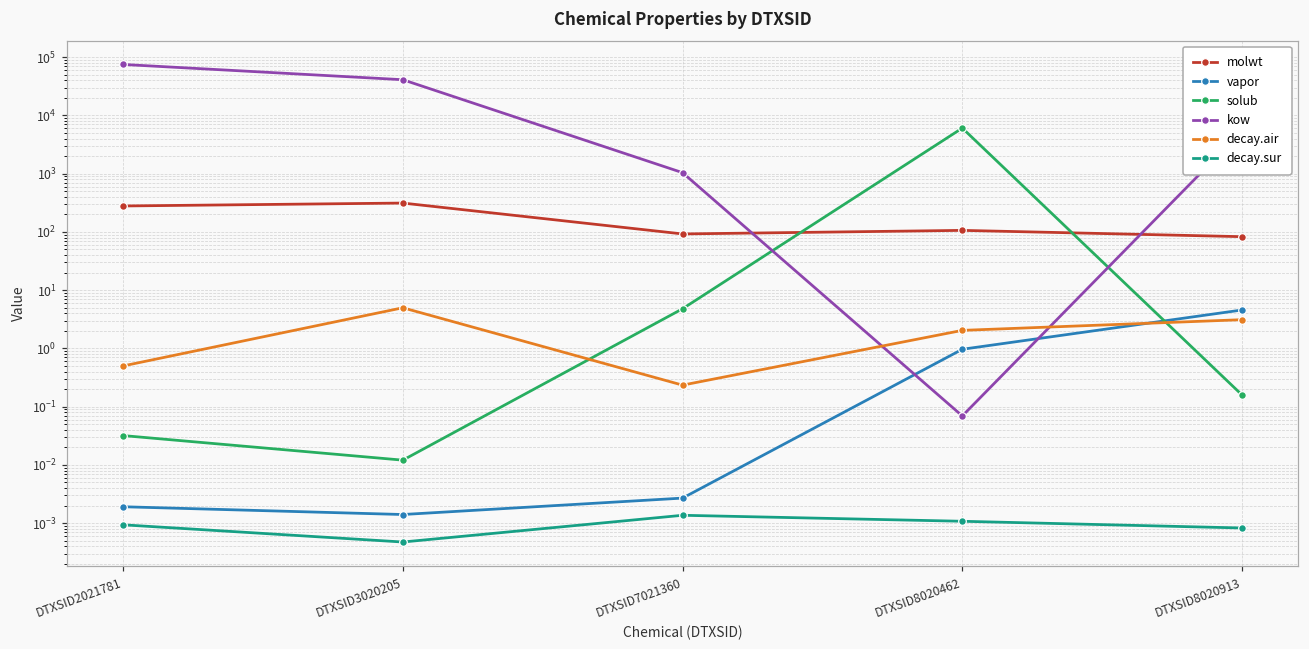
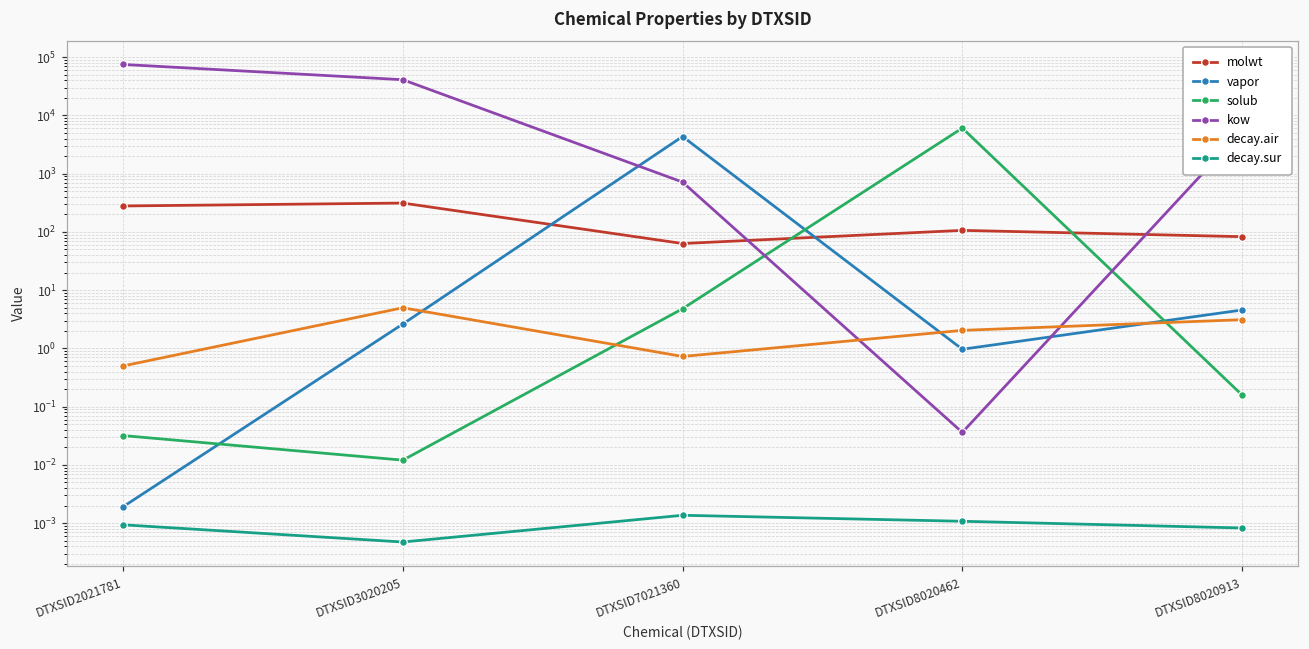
  {
    "molwt": {
      "DTXSID2021781": 300,
      "DTXSID3020205": 300,
-     "DTXSID7021360": 90,
+     "DTXSID7021360": 60,
      "DTXSID8020462": 110,
      "DTXSID8020913": 80
    },
    "vapor": {
      "DTXSID2021781": 0.0019,
-     "DTXSID3020205": 0.0014,
-     "DTXSID7021360": 0.003,
+     "DTXSID3020205": 3,
+     "DTXSID7021360": 4000,
      "DTXSID8020462": 1.0,
      "DTXSID8020913": 5
    },
    "kow": {
      "DTXSID2021781": 70000,
      "DTXSID3020205": 40000,
-     "DTXSID7021360": 1000,
-     "DTXSID8020462": 0.07
+     "DTXSID7021360": 700,
+     "DTXSID8020462": 0.04
    },
    "decay.air": {
      "DTXSID2021781": 0.5,
      "DTXSID3020205": 5,
-     "DTXSID7021360": 0.2,
+     "DTXSID7021360": 0.7,
      "DTXSID8020462": 2.0,
      "DTXSID8020913": 3
    }
  }
